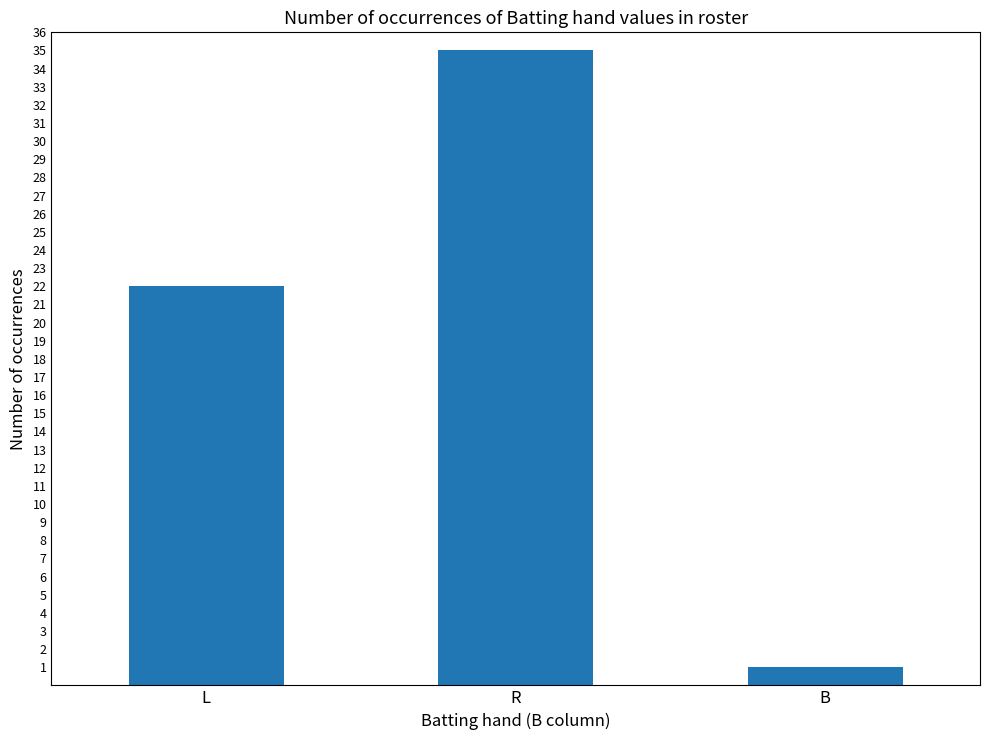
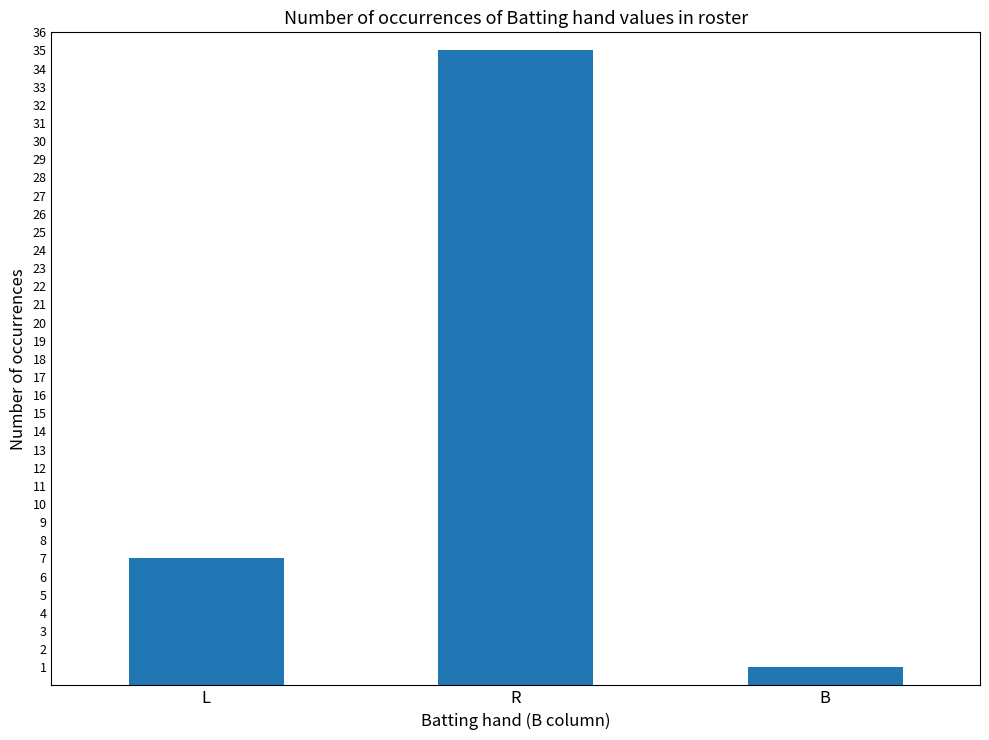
  {
-   "L": 22,
+   "L": 7,
    "R": 35,
    "B": 1
  }
